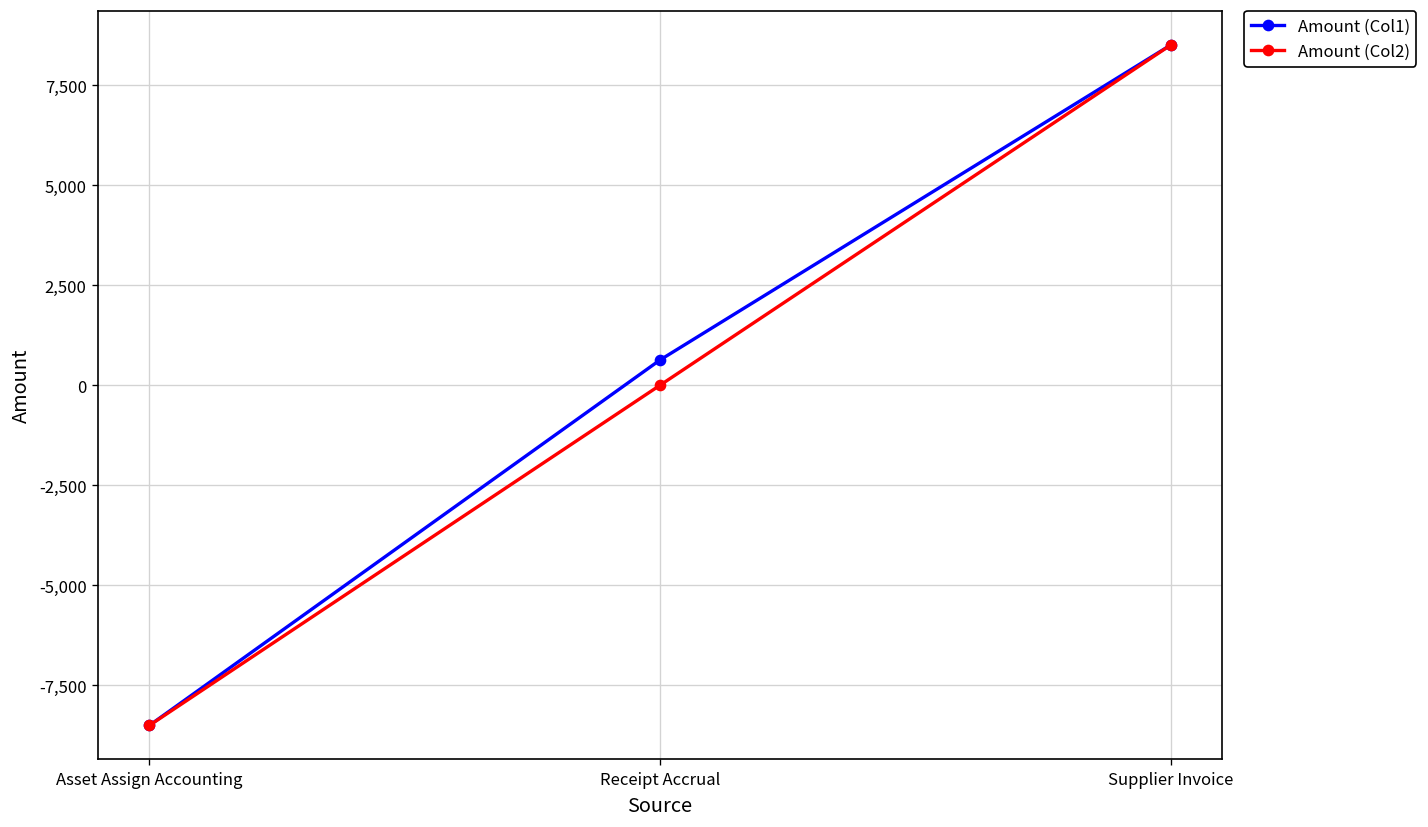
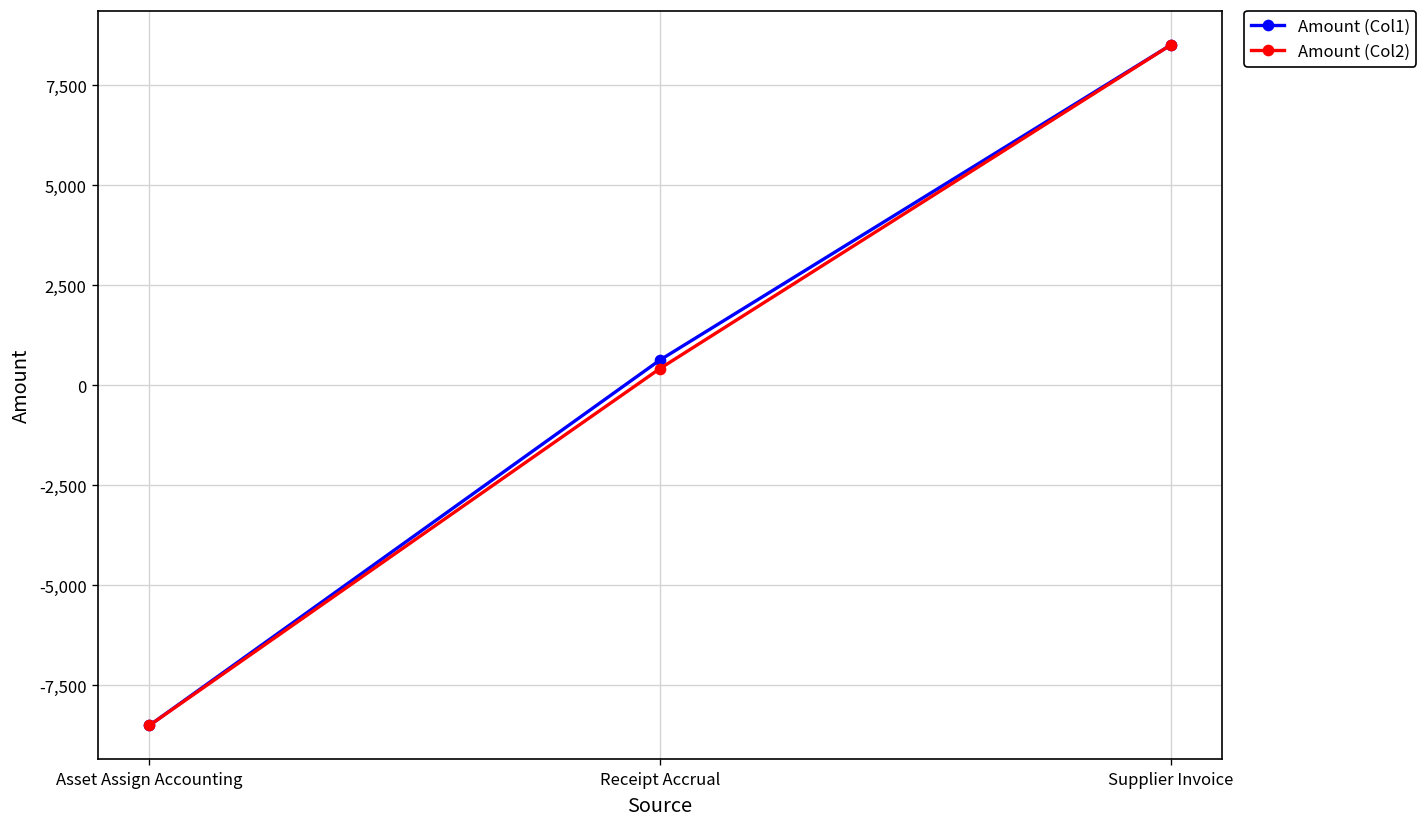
  {
    "Amount (Col1)": {
      "Receipt Accrual": 600
    },
    "Amount (Col2)": {
-     "Receipt Accrual": 0
+     "Receipt Accrual": 400
    }
  }
